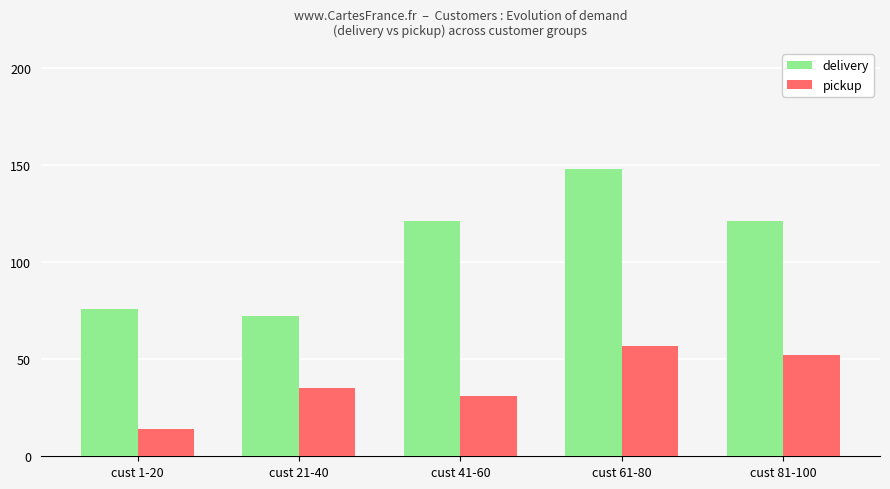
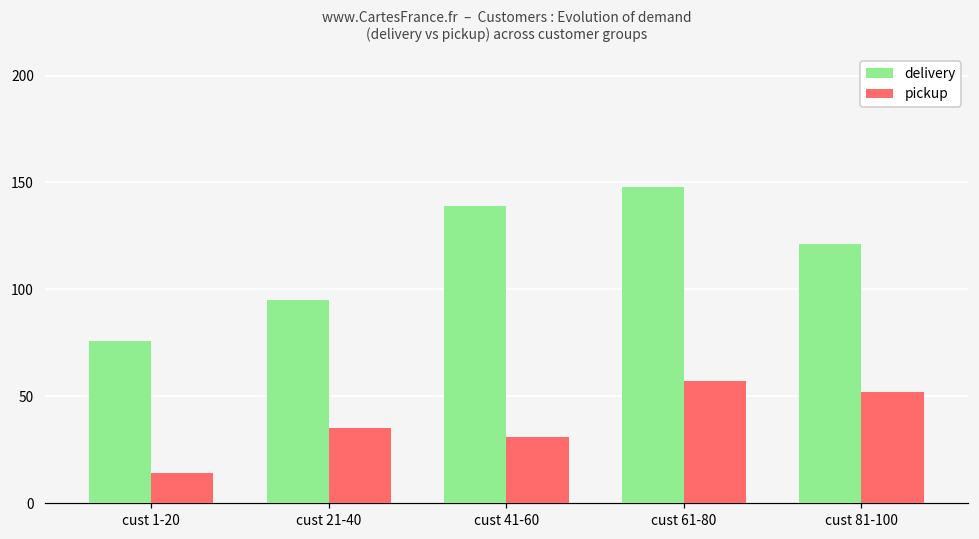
  {
    "delivery": {
      "cust 1-20": 76,
-     "cust 21-40": 72,
-     "cust 41-60": 121,
+     "cust 21-40": 95,
+     "cust 41-60": 139,
      "cust 61-80": 148,
      "cust 81-100": 121
    },
    "pickup": {
      "cust 1-20": 14,
      "cust 21-40": 35,
      "cust 41-60": 31,
      "cust 61-80": 57,
      "cust 81-100": 52
    }
  }
